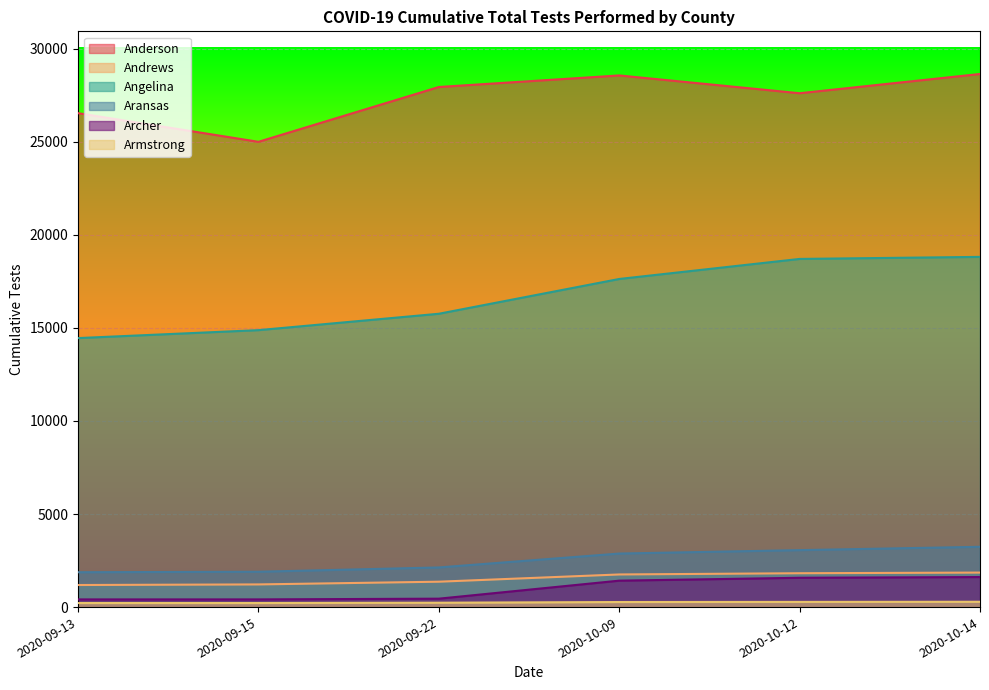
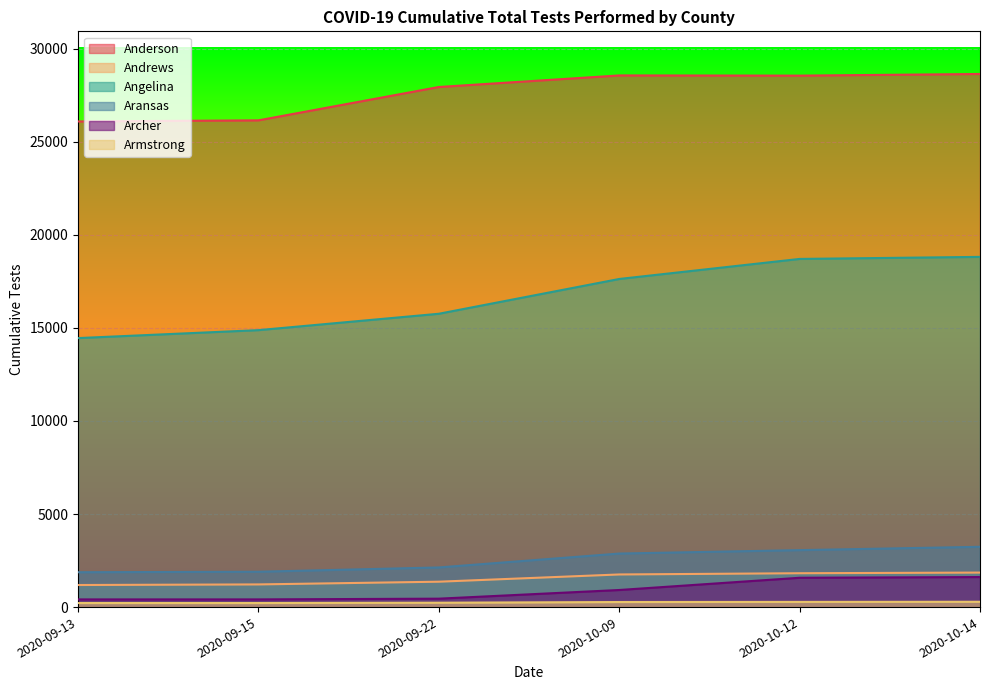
  {
    "Anderson": {
-     "2020-09-13": 26500,
-     "2020-09-15": 25000,
+     "2020-09-13": 26100,
+     "2020-09-15": 26200,
      "2020-09-22": 27900,
      "2020-10-09": 28600,
-     "2020-10-12": 27600,
+     "2020-10-12": 28600,
      "2020-10-14": 28600
    },
    "Archer": {
      "2020-09-13": 400,
      "2020-09-15": 400,
      "2020-09-22": 500,
-     "2020-10-09": 1400,
+     "2020-10-09": 900,
      "2020-10-12": 1600,
      "2020-10-14": 1600
    }
  }
